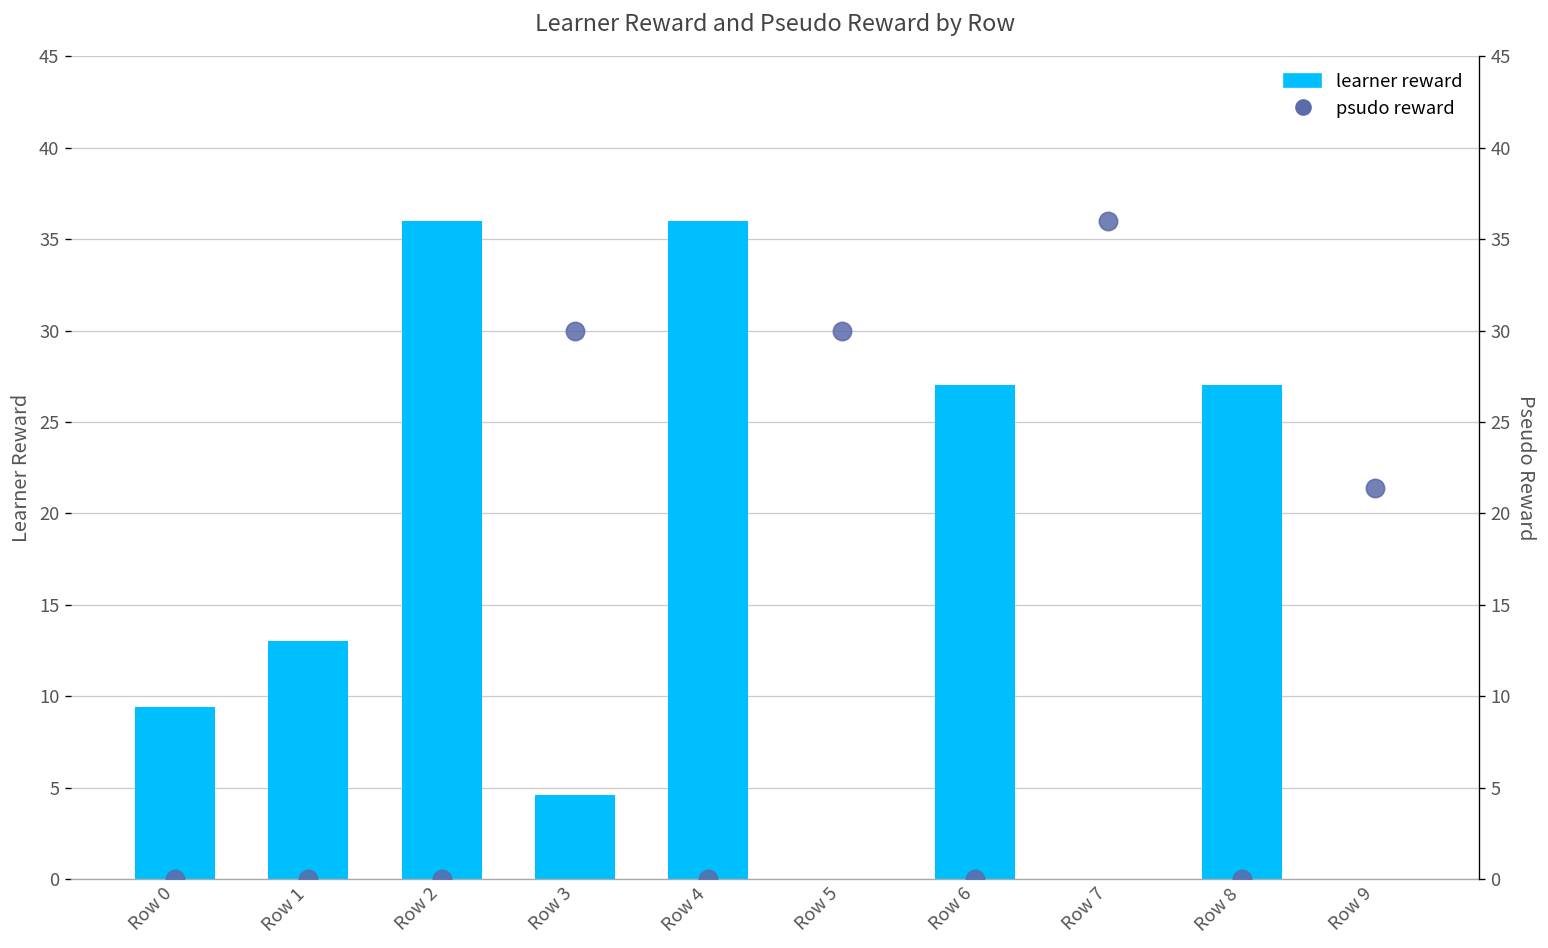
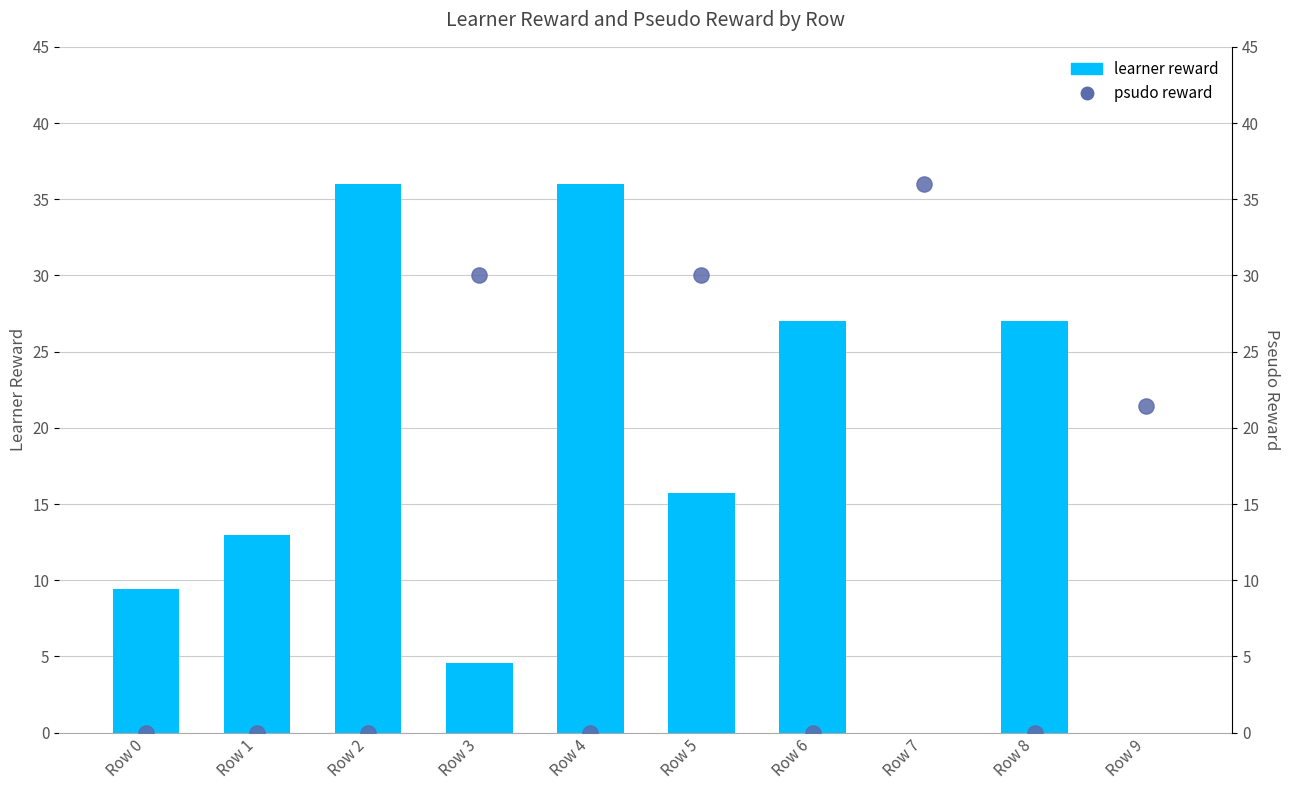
  {
    "learner reward": {
      "Row 0": 9.4,
      "Row 1": 13.0,
      "Row 2": 36.0,
      "Row 3": 4.6,
      "Row 4": 36.0,
-     "Row 5": 0.0,
+     "Row 5": 15.7,
      "Row 6": 27.0,
      "Row 7": 0.0,
      "Row 8": 27.0,
      "Row 9": 0.0
    }
  }
